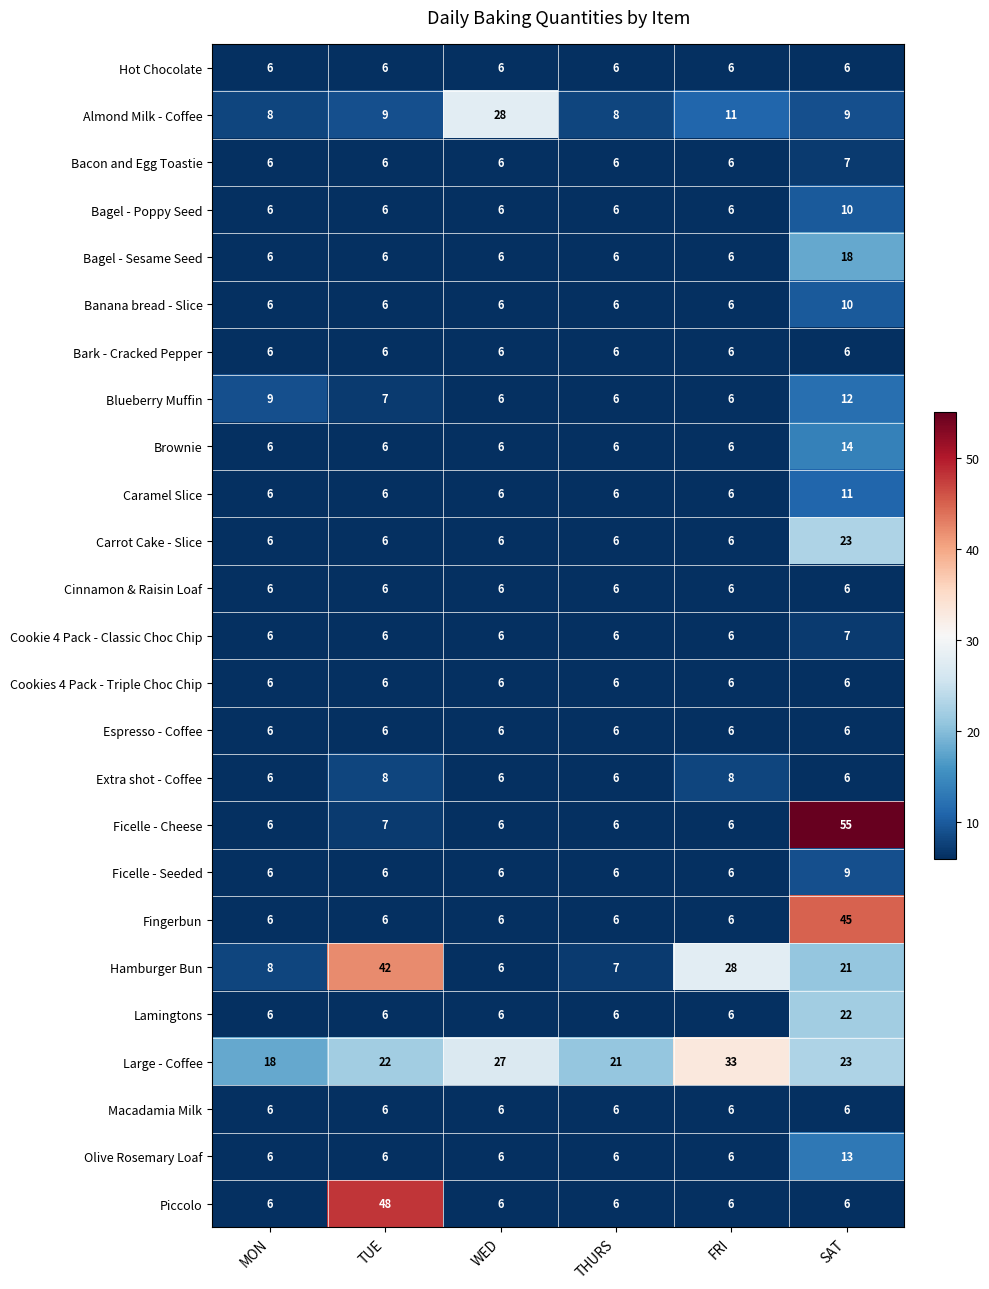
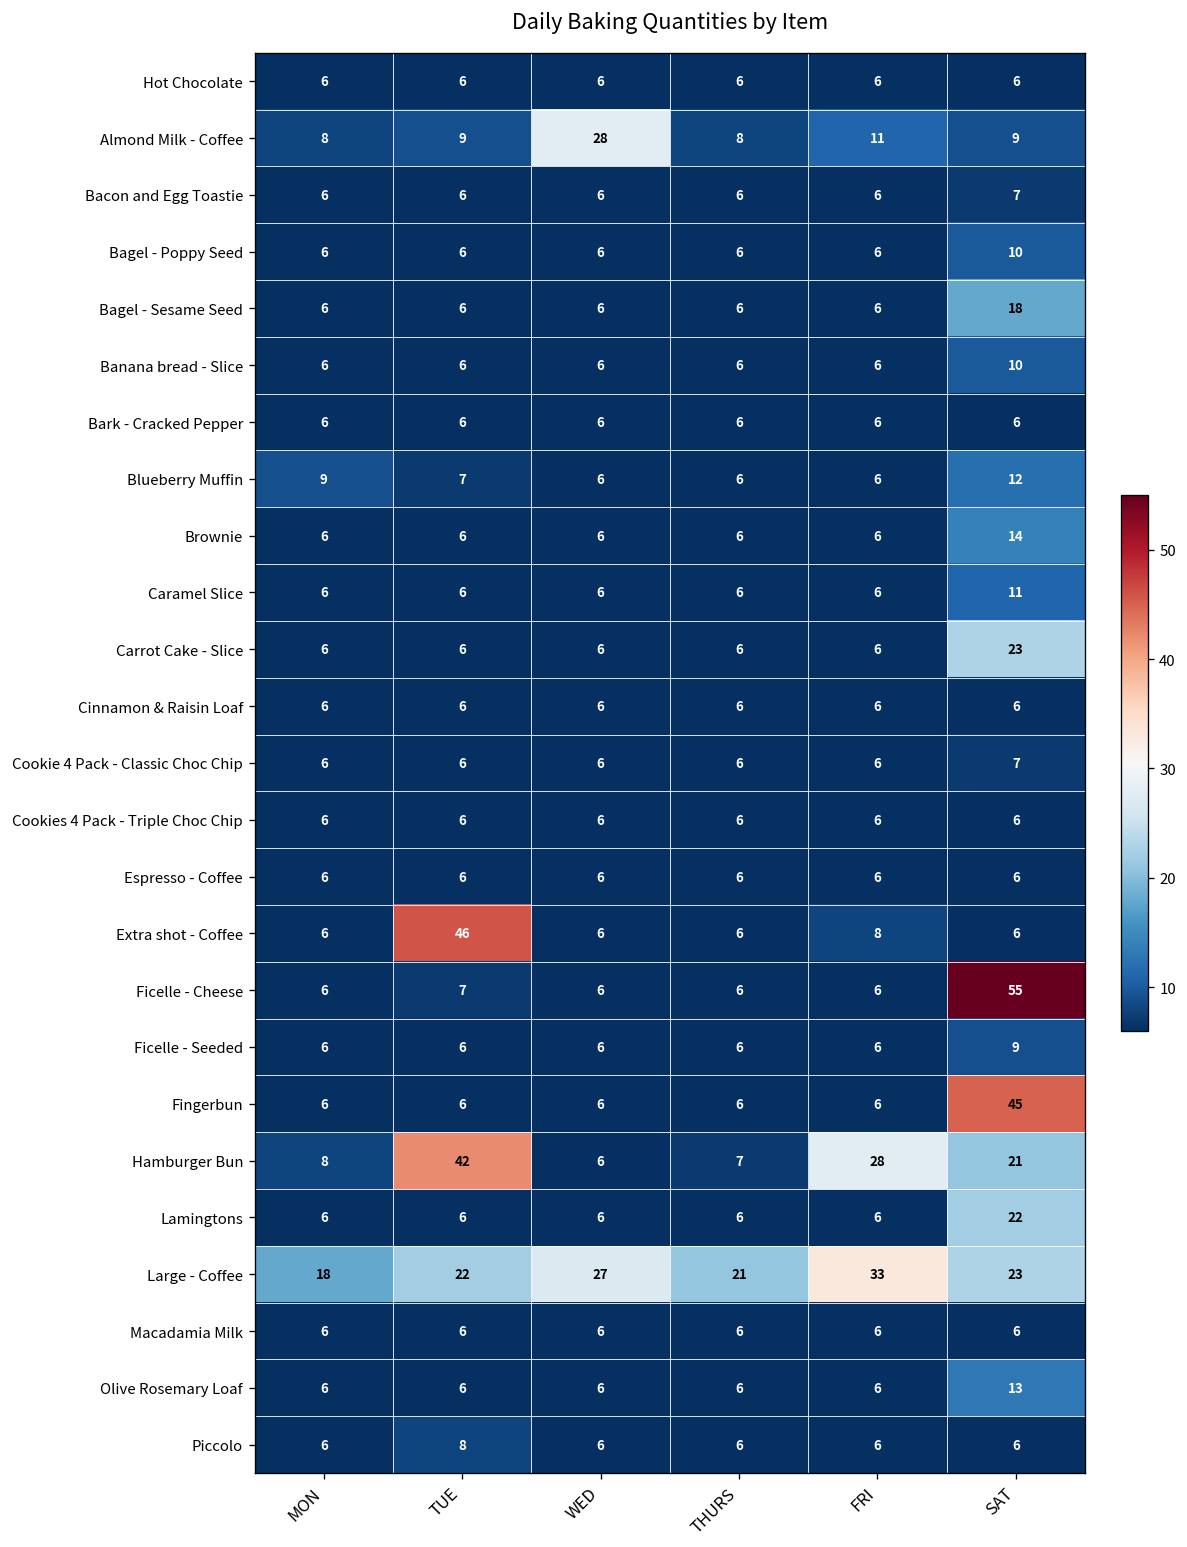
  {
    "Hot Chocolate": {
      "MON": 6,
      "TUE": 6,
      "WED": 6,
      "THURS": 6,
      "FRI": 6,
      "SAT": 6
    },
    "Almond Milk - Coffee": {
      "MON": 8,
      "TUE": 9,
      "WED": 28,
      "THURS": 8,
      "FRI": 11,
      "SAT": 9
    },
    "Bacon and Egg Toastie": {
      "MON": 6,
      "TUE": 6,
      "WED": 6,
      "THURS": 6,
      "FRI": 6,
      "SAT": 7
    },
    "Bagel - Poppy Seed": {
      "MON": 6,
      "TUE": 6,
      "WED": 6,
      "THURS": 6,
      "FRI": 6,
      "SAT": 10
    },
    "Bagel - Sesame Seed": {
      "MON": 6,
      "TUE": 6,
      "WED": 6,
      "THURS": 6,
      "FRI": 6,
      "SAT": 18
    },
    "Banana bread - Slice": {
      "MON": 6,
      "TUE": 6,
      "WED": 6,
      "THURS": 6,
      "FRI": 6,
      "SAT": 10
    },
    "Bark - Cracked Pepper": {
      "MON": 6,
      "TUE": 6,
      "WED": 6,
      "THURS": 6,
      "FRI": 6,
      "SAT": 6
    },
    "Blueberry Muffin": {
      "MON": 9,
      "TUE": 7,
      "WED": 6,
      "THURS": 6,
      "FRI": 6,
      "SAT": 12
    },
    "Brownie": {
      "MON": 6,
      "TUE": 6,
      "WED": 6,
      "THURS": 6,
      "FRI": 6,
      "SAT": 14
    },
    "Caramel Slice": {
      "MON": 6,
      "TUE": 6,
      "WED": 6,
      "THURS": 6,
      "FRI": 6,
      "SAT": 11
    },
    "Carrot Cake - Slice": {
      "MON": 6,
      "TUE": 6,
      "WED": 6,
      "THURS": 6,
      "FRI": 6,
      "SAT": 23
    },
    "Cinnamon & Raisin Loaf": {
      "MON": 6,
      "TUE": 6,
      "WED": 6,
      "THURS": 6,
      "FRI": 6,
      "SAT": 6
    },
    "Cookie 4 Pack - Classic Choc Chip": {
      "MON": 6,
      "TUE": 6,
      "WED": 6,
      "THURS": 6,
      "FRI": 6,
      "SAT": 7
    },
    "Cookies 4 Pack - Triple Choc Chip": {
      "MON": 6,
      "TUE": 6,
      "WED": 6,
      "THURS": 6,
      "FRI": 6,
      "SAT": 6
    },
    "Espresso - Coffee": {
      "MON": 6,
      "TUE": 6,
      "WED": 6,
      "THURS": 6,
      "FRI": 6,
      "SAT": 6
    },
    "Extra shot - Coffee": {
      "MON": 6,
-     "TUE": 8,
+     "TUE": 46,
      "WED": 6,
      "THURS": 6,
      "FRI": 8,
      "SAT": 6
    },
    "Ficelle - Cheese": {
      "MON": 6,
      "TUE": 7,
      "WED": 6,
      "THURS": 6,
      "FRI": 6,
      "SAT": 55
    },
    "Ficelle - Seeded": {
      "MON": 6,
      "TUE": 6,
      "WED": 6,
      "THURS": 6,
      "FRI": 6,
      "SAT": 9
    },
    "Fingerbun": {
      "MON": 6,
      "TUE": 6,
      "WED": 6,
      "THURS": 6,
      "FRI": 6,
      "SAT": 45
    },
    "Hamburger Bun": {
      "MON": 8,
      "TUE": 42,
      "WED": 6,
      "THURS": 7,
      "FRI": 28,
      "SAT": 21
    },
    "Lamingtons": {
      "MON": 6,
      "TUE": 6,
      "WED": 6,
      "THURS": 6,
      "FRI": 6,
      "SAT": 22
    },
    "Large - Coffee": {
      "MON": 18,
      "TUE": 22,
      "WED": 27,
      "THURS": 21,
      "FRI": 33,
      "SAT": 23
    },
    "Macadamia Milk": {
      "MON": 6,
      "TUE": 6,
      "WED": 6,
      "THURS": 6,
      "FRI": 6,
      "SAT": 6
    },
    "Olive Rosemary Loaf": {
      "MON": 6,
      "TUE": 6,
      "WED": 6,
      "THURS": 6,
      "FRI": 6,
      "SAT": 13
    },
    "Piccolo": {
      "MON": 6,
-     "TUE": 48,
+     "TUE": 8,
      "WED": 6,
      "THURS": 6,
      "FRI": 6,
      "SAT": 6
    }
  }
